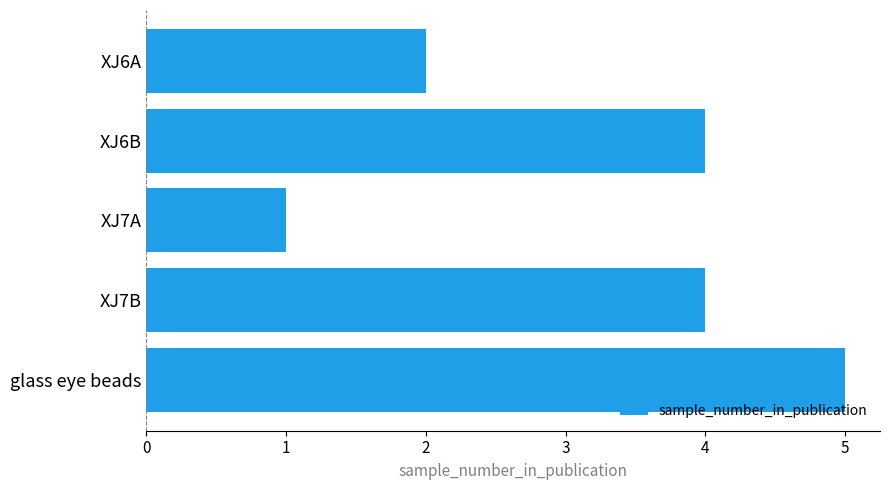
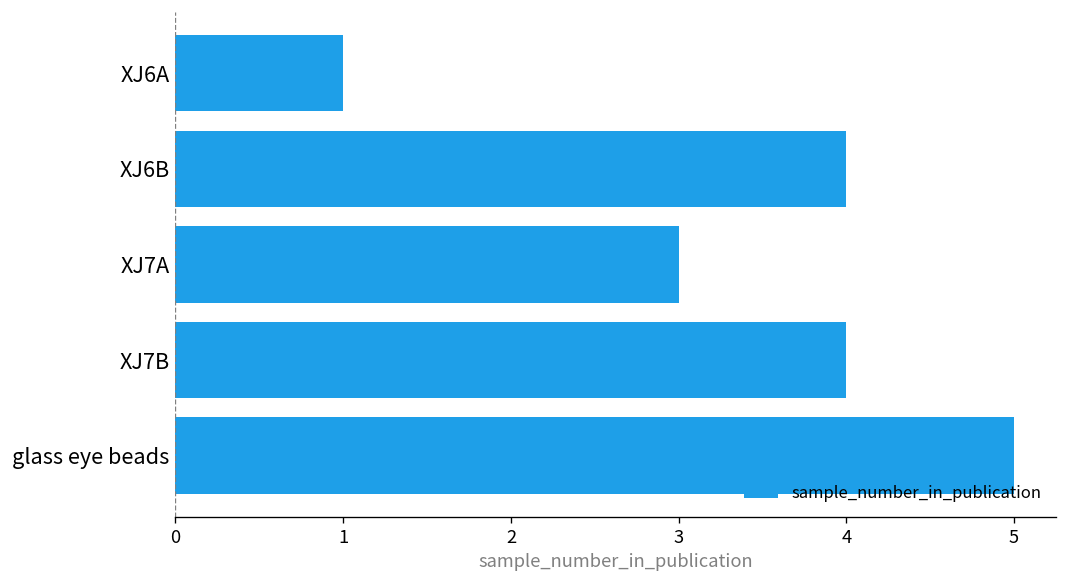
  {
-   "XJ6A": 2,
+   "XJ6A": 1,
    "XJ6B": 4,
-   "XJ7A": 1,
+   "XJ7A": 3,
    "XJ7B": 4,
    "glass eye beads": 5
  }
